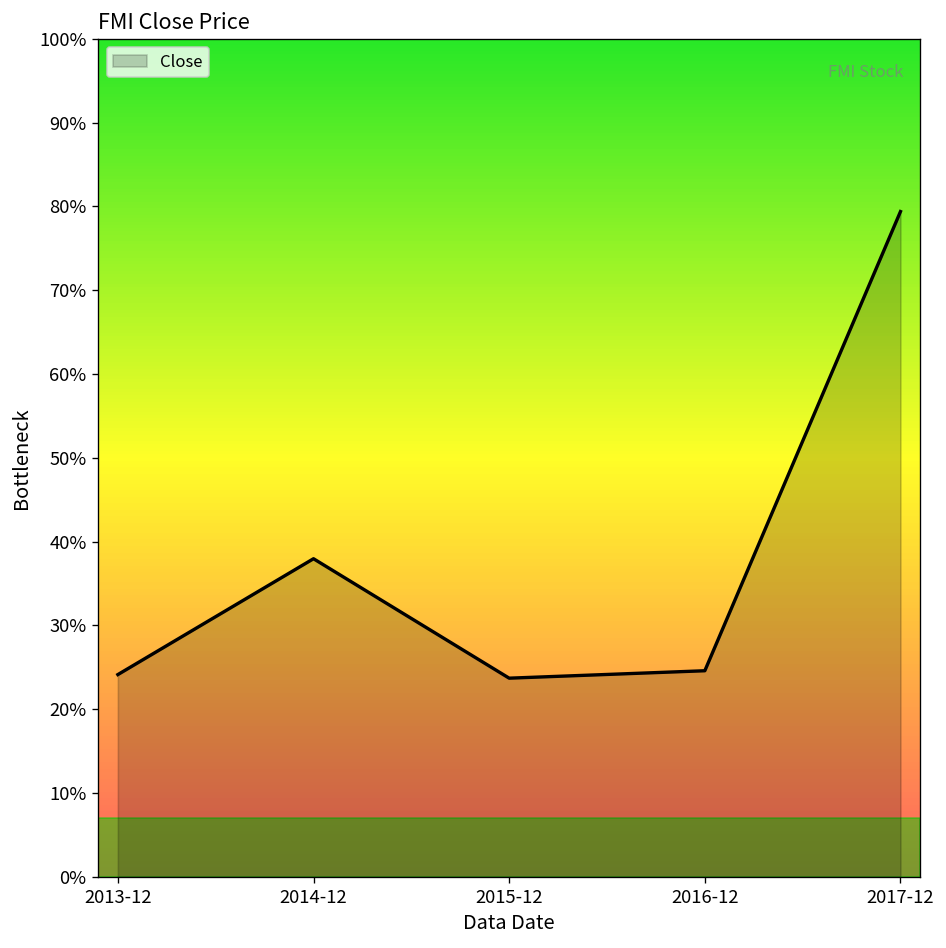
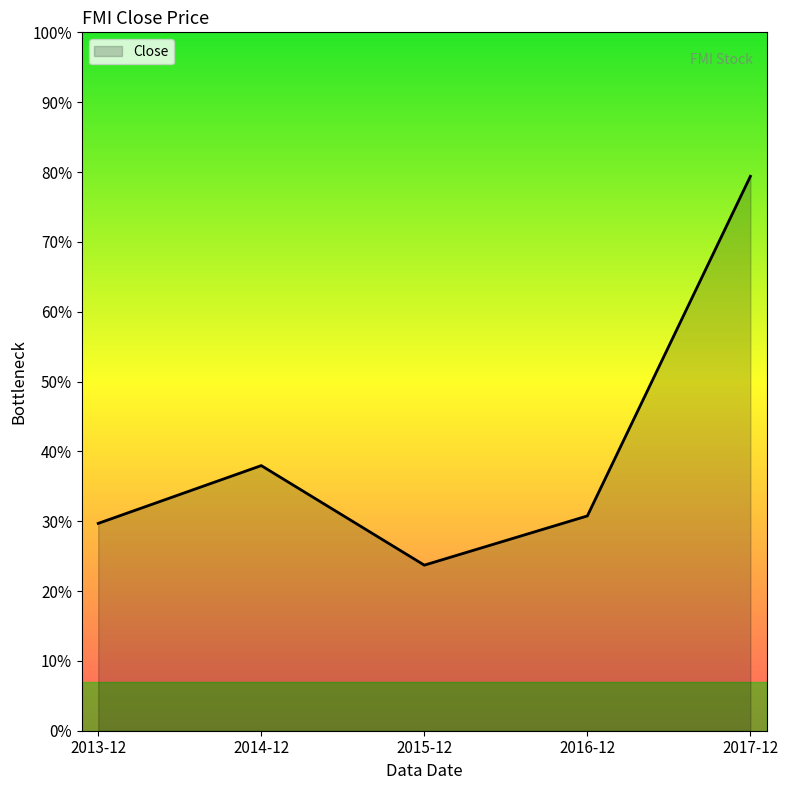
  {
-   "2013-12": "24%",
+   "2013-12": "30%",
    "2014-12": "38%",
    "2015-12": "24%",
-   "2016-12": "25%",
+   "2016-12": "31%",
    "2017-12": "79%"
  }
